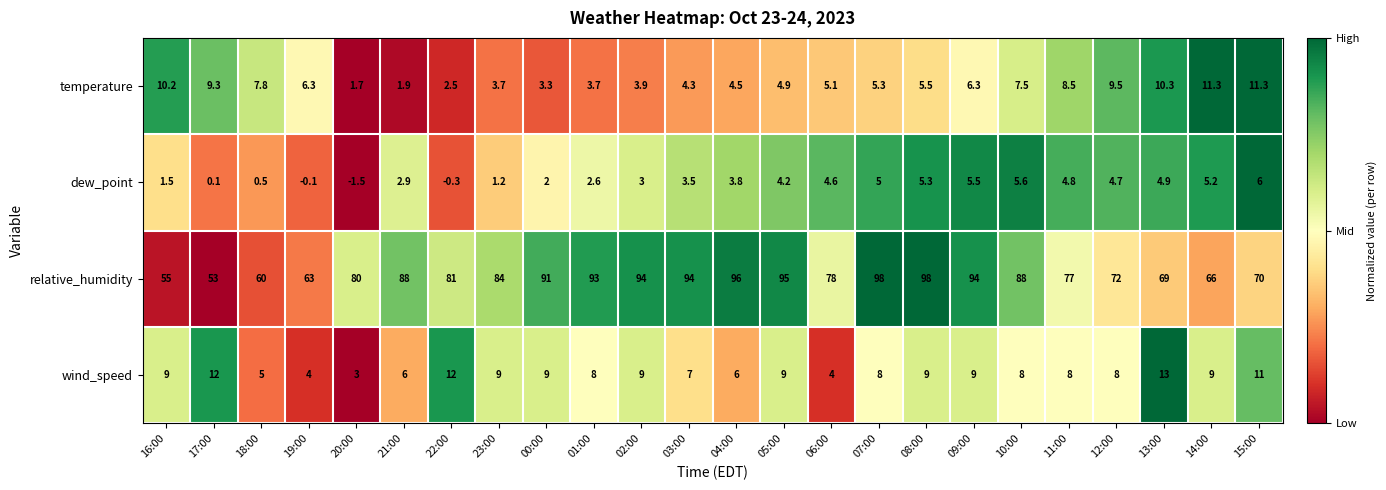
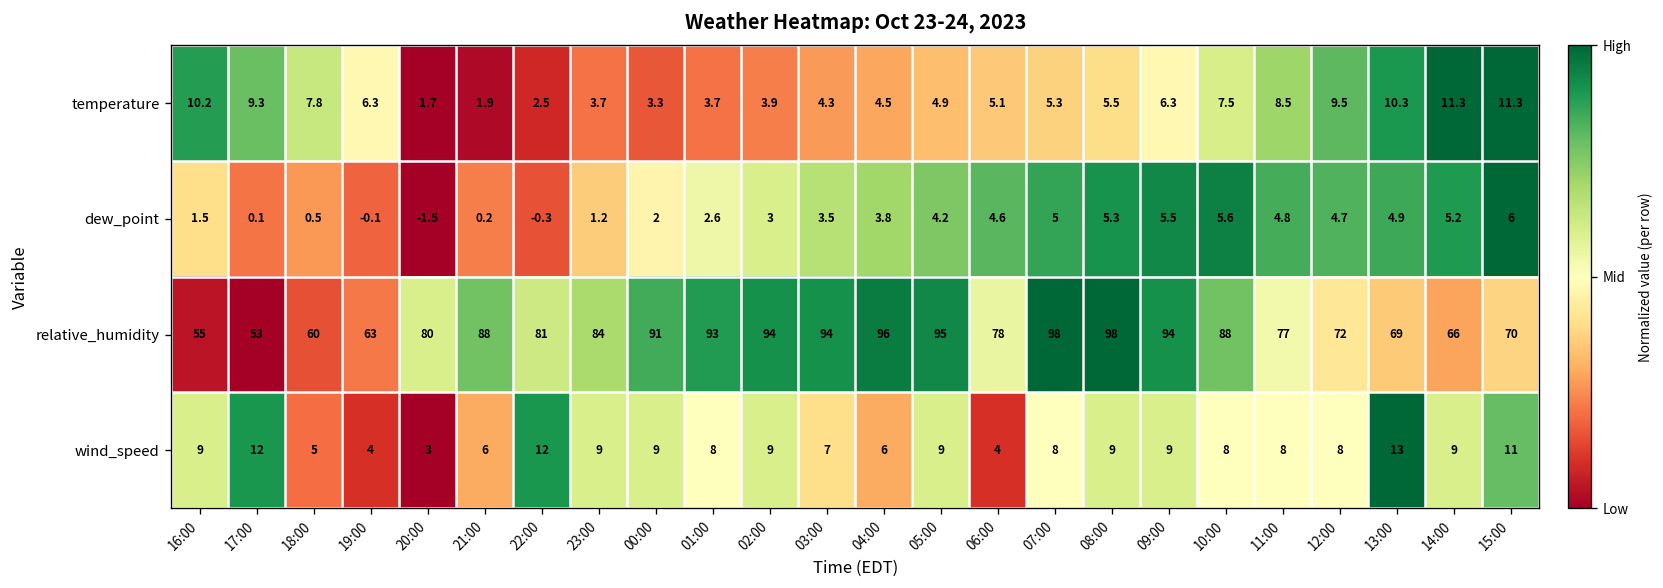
  {
    "temperature": {
      "16:00": 10.2,
      "17:00": 9.3,
      "18:00": 7.8,
      "19:00": 6.3,
      "20:00": 1.7,
      "21:00": 1.9,
      "22:00": 2.5,
      "23:00": 3.7,
      "00:00": 3.3,
      "01:00": 3.7,
      "02:00": 3.9,
      "03:00": 4.3,
      "04:00": 4.5,
      "05:00": 4.9,
      "06:00": 5.1,
      "07:00": 5.3,
      "08:00": 5.5,
      "09:00": 6.3,
      "10:00": 7.5,
      "11:00": 8.5,
      "12:00": 9.5,
      "13:00": 10.3,
      "14:00": 11.3,
      "15:00": 11.3
    },
    "dew_point": {
      "16:00": 1.5,
      "17:00": 0.1,
      "18:00": 0.5,
      "19:00": -0.1,
      "20:00": -1.5,
-     "21:00": 2.9,
+     "21:00": 0.2,
      "22:00": -0.3,
      "23:00": 1.2,
      "00:00": 2,
      "01:00": 2.6,
      "02:00": 3,
      "03:00": 3.5,
      "04:00": 3.8,
      "05:00": 4.2,
      "06:00": 4.6,
      "07:00": 5,
      "08:00": 5.3,
      "09:00": 5.5,
      "10:00": 5.6,
      "11:00": 4.8,
      "12:00": 4.7,
      "13:00": 4.9,
      "14:00": 5.2,
      "15:00": 6
    },
    "relative_humidity": {
      "16:00": 55,
      "17:00": 53,
      "18:00": 60,
      "19:00": 63,
      "20:00": 80,
      "21:00": 88,
      "22:00": 81,
      "23:00": 84,
      "00:00": 91,
      "01:00": 93,
      "02:00": 94,
      "03:00": 94,
      "04:00": 96,
      "05:00": 95,
      "06:00": 78,
      "07:00": 98,
      "08:00": 98,
      "09:00": 94,
      "10:00": 88,
      "11:00": 77,
      "12:00": 72,
      "13:00": 69,
      "14:00": 66,
      "15:00": 70
    },
    "wind_speed": {
      "16:00": 9,
      "17:00": 12,
      "18:00": 5,
      "19:00": 4,
      "20:00": 3,
      "21:00": 6,
      "22:00": 12,
      "23:00": 9,
      "00:00": 9,
      "01:00": 8,
      "02:00": 9,
      "03:00": 7,
      "04:00": 6,
      "05:00": 9,
      "06:00": 4,
      "07:00": 8,
      "08:00": 9,
      "09:00": 9,
      "10:00": 8,
      "11:00": 8,
      "12:00": 8,
      "13:00": 13,
      "14:00": 9,
      "15:00": 11
    }
  }
